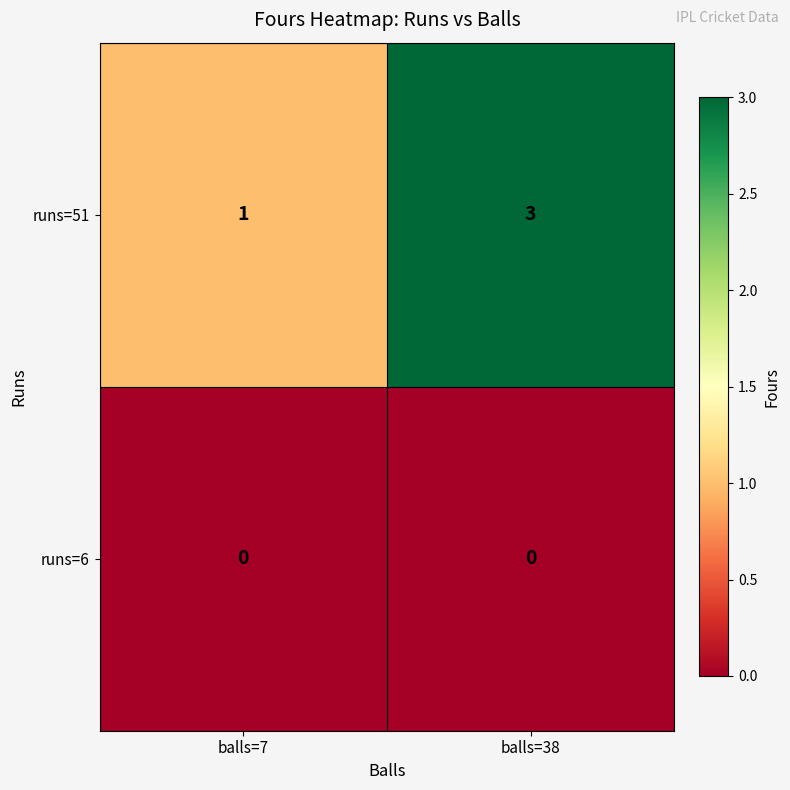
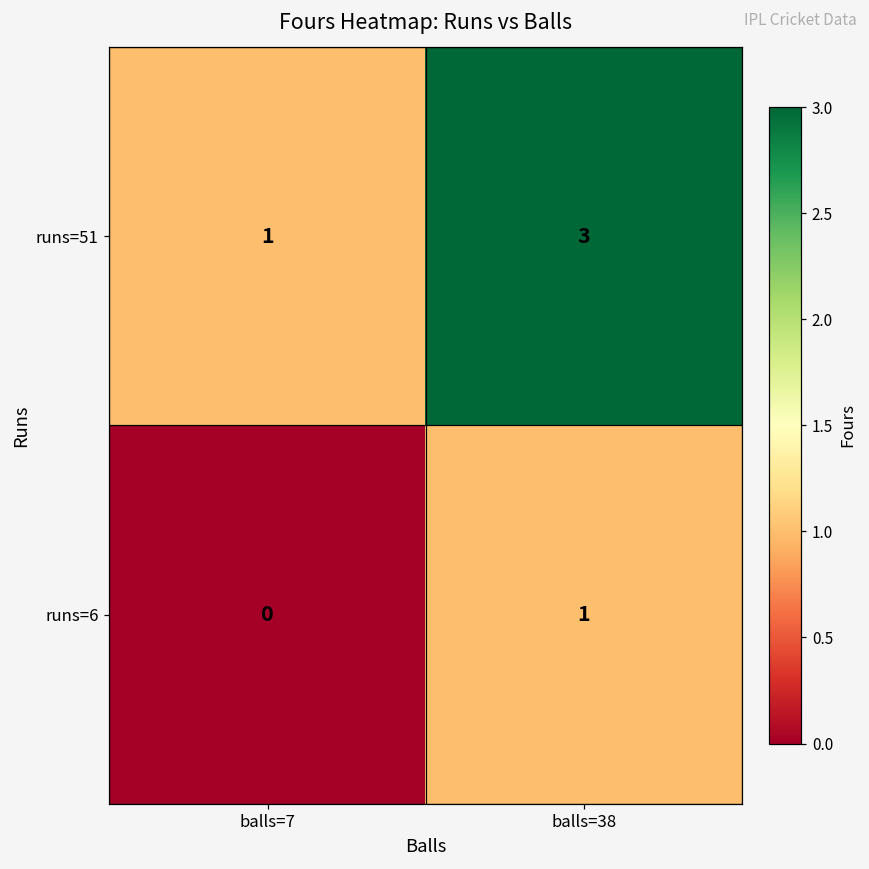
  {
    "runs=51": {
      "balls=7": 1,
      "balls=38": 3
    },
    "runs=6": {
      "balls=7": 0,
-     "balls=38": 0
+     "balls=38": 1
    }
  }
